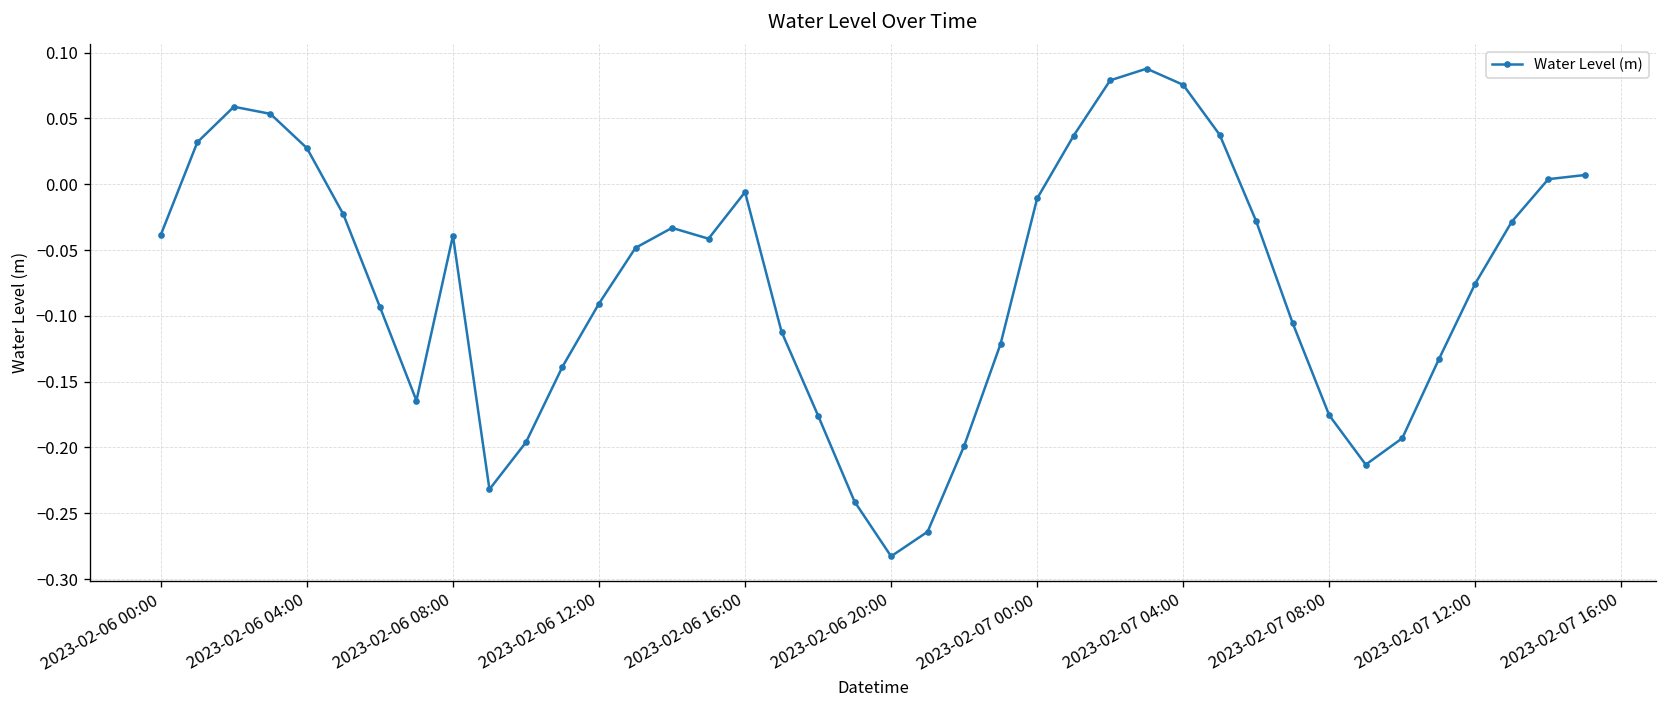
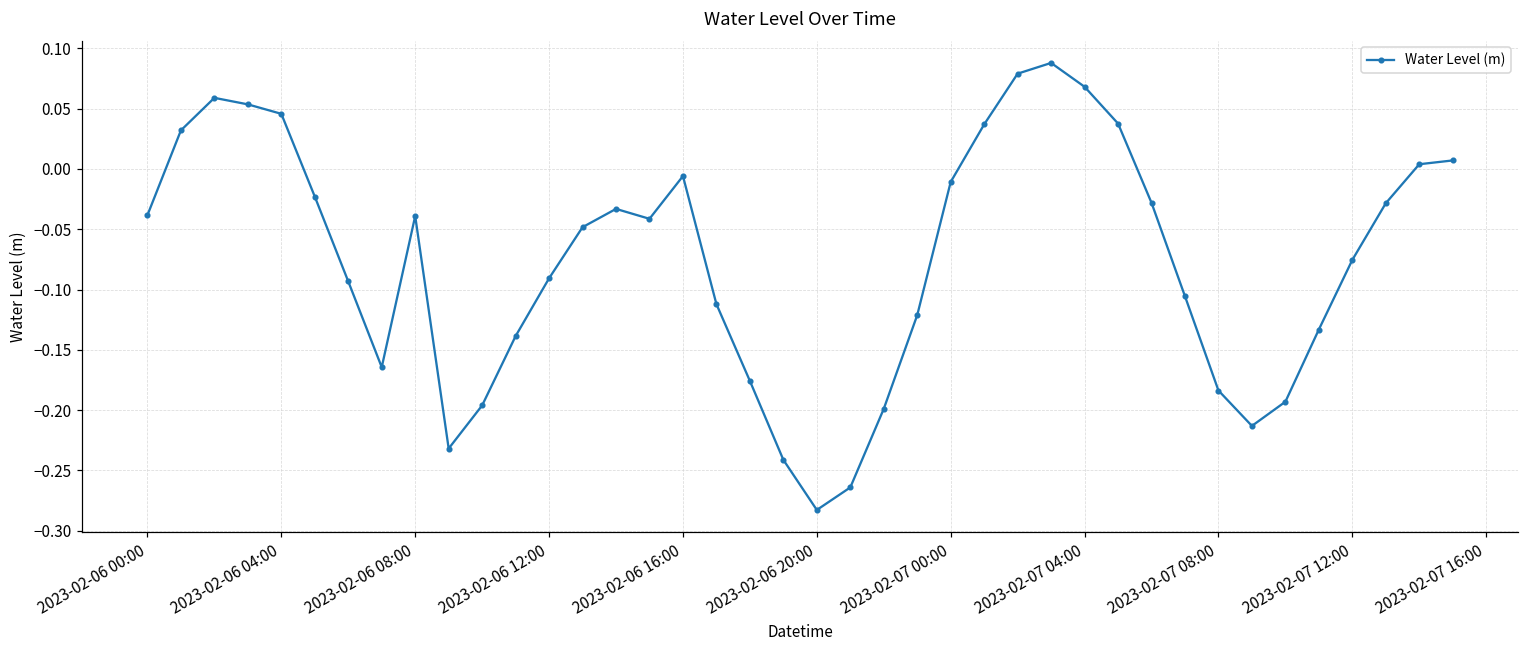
  {
    "2023-02-06 00:00": -0.038,
-   "2023-02-06 04:00": 0.027,
+   "2023-02-06 04:00": 0.046,
    "2023-02-06 08:00": -0.039,
    "2023-02-06 12:00": -0.091,
    "2023-02-06 16:00": -0.006,
    "2023-02-06 20:00": -0.283,
    "2023-02-07 00:00": -0.011,
-   "2023-02-07 04:00": 0.076,
-   "2023-02-07 08:00": -0.176,
+   "2023-02-07 04:00": 0.068,
+   "2023-02-07 08:00": -0.184,
    "2023-02-07 12:00": -0.075
  }
